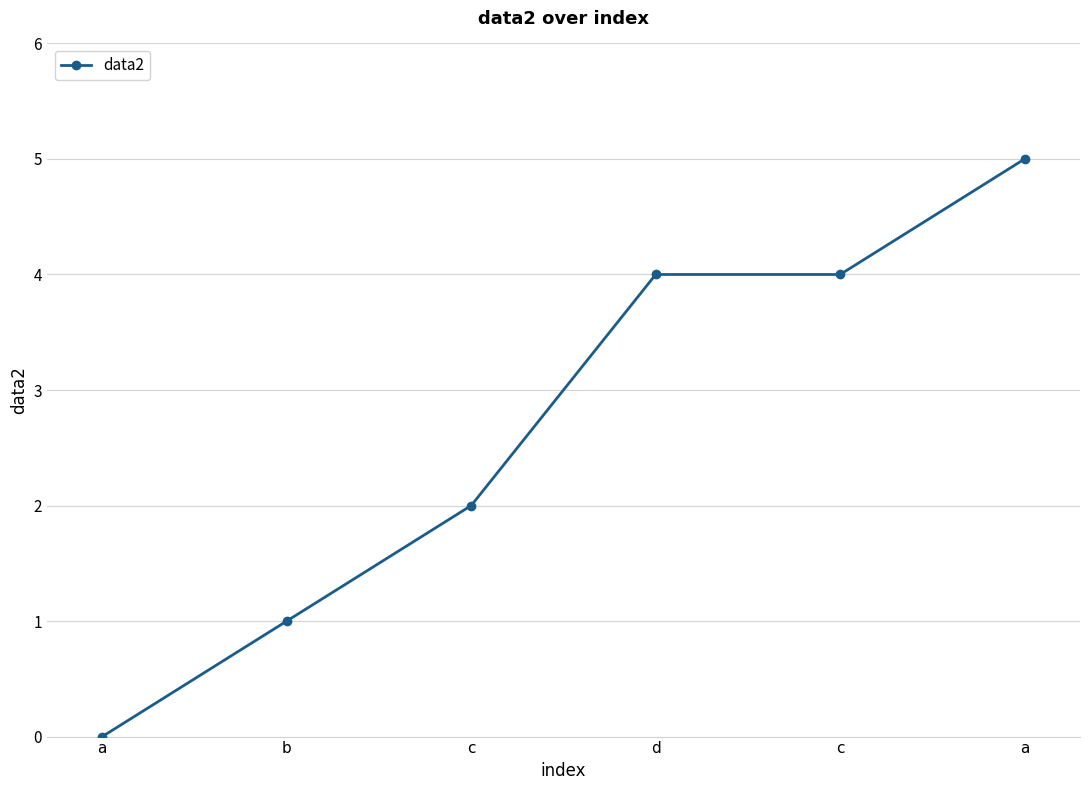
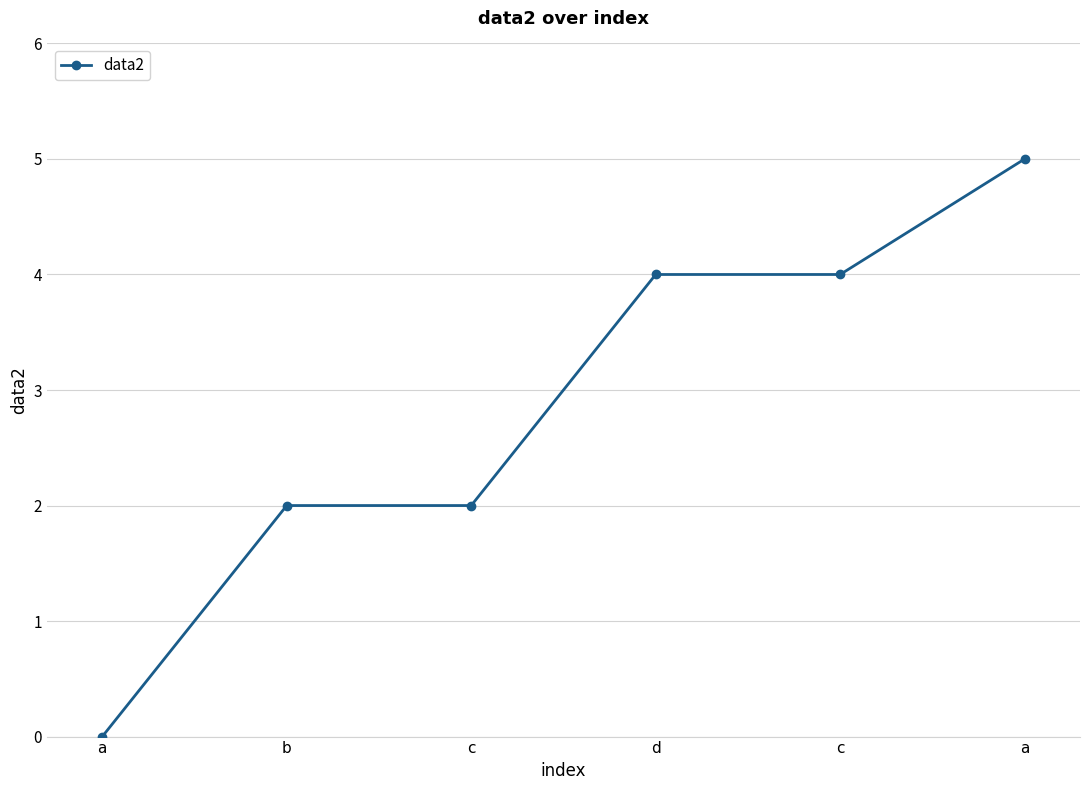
  {
-   "b": 1,
+   "b": 2,
    "d": 4
  }
